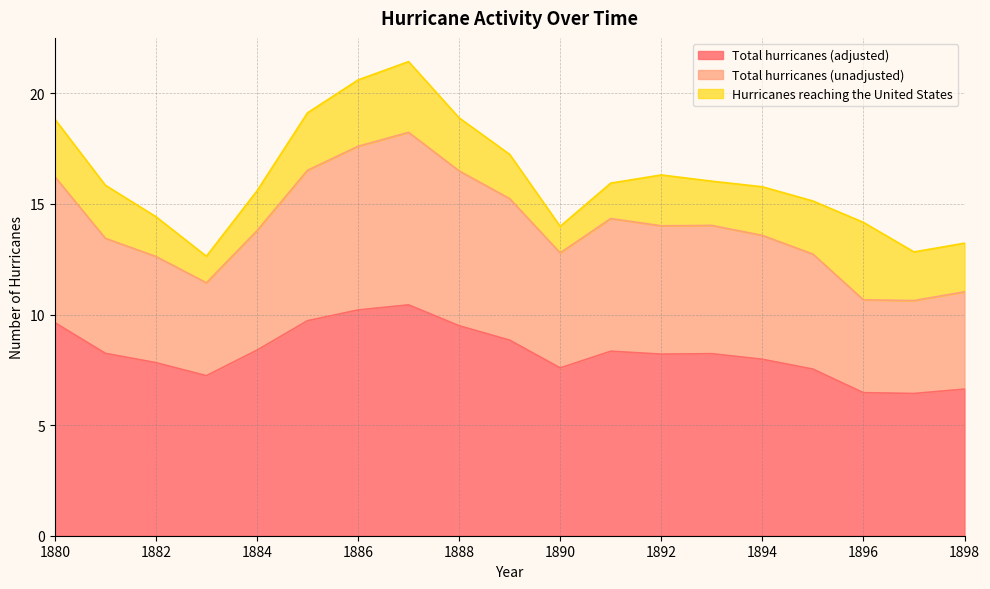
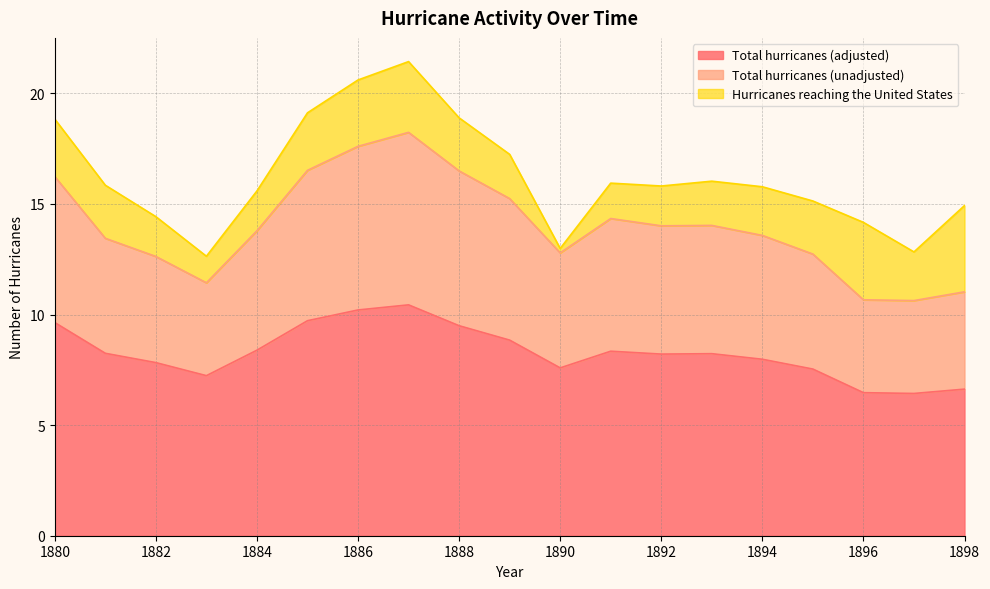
  {
    "Hurricanes reaching the United States": {
      "1880": 2.6,
      "1882": 1.8,
      "1884": 1.8,
      "1886": 3.0,
      "1888": 2.4,
-     "1890": 1.2,
-     "1892": 2.3,
+     "1890": 0.2,
+     "1892": 1.8,
      "1894": 2.2,
      "1896": 3.5,
-     "1898": 2.2
+     "1898": 3.9
    }
  }
